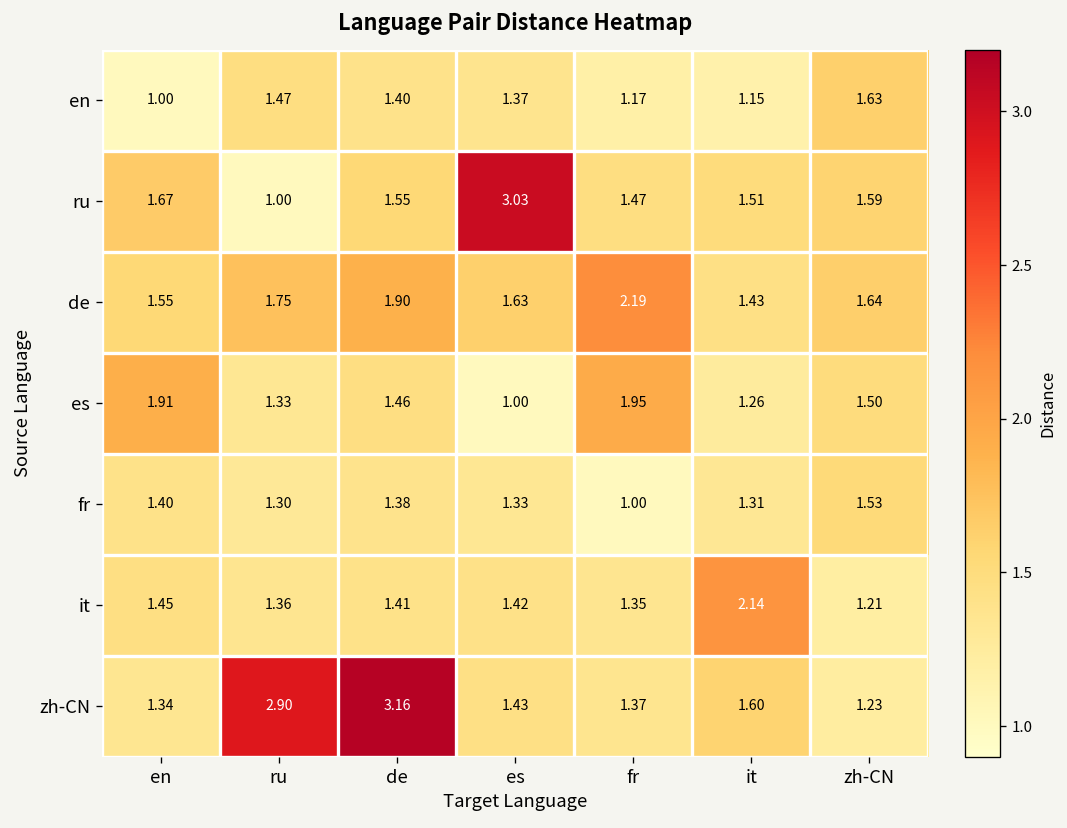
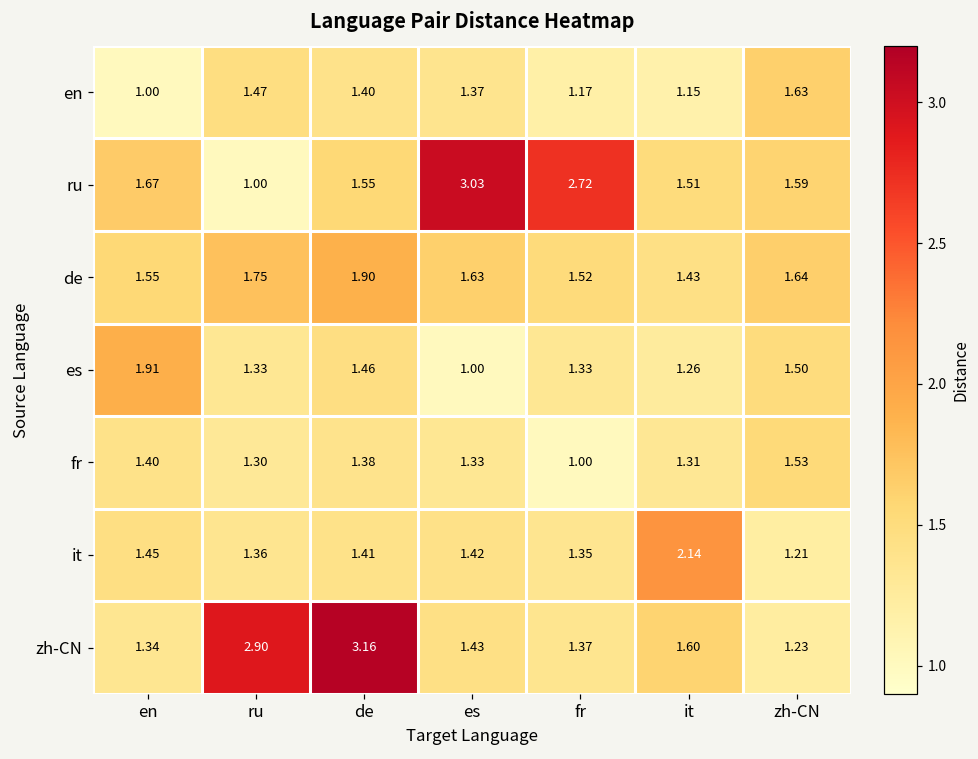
  {
    "en": {
      "en": 1.00,
      "ru": 1.47,
      "de": 1.40,
      "es": 1.37,
      "fr": 1.17,
      "it": 1.15,
      "zh-CN": 1.63
    },
    "ru": {
      "en": 1.67,
      "ru": 1.00,
      "de": 1.55,
      "es": 3.03,
-     "fr": 1.47,
+     "fr": 2.72,
      "it": 1.51,
      "zh-CN": 1.59
    },
    "de": {
      "en": 1.55,
      "ru": 1.75,
      "de": 1.90,
      "es": 1.63,
-     "fr": 2.19,
+     "fr": 1.52,
      "it": 1.43,
      "zh-CN": 1.64
    },
    "es": {
      "en": 1.91,
      "ru": 1.33,
      "de": 1.46,
      "es": 1.00,
-     "fr": 1.95,
+     "fr": 1.33,
      "it": 1.26,
      "zh-CN": 1.50
    },
    "fr": {
      "en": 1.40,
      "ru": 1.30,
      "de": 1.38,
      "es": 1.33,
      "fr": 1.00,
      "it": 1.31,
      "zh-CN": 1.53
    },
    "it": {
      "en": 1.45,
      "ru": 1.36,
      "de": 1.41,
      "es": 1.42,
      "fr": 1.35,
      "it": 2.14,
      "zh-CN": 1.21
    },
    "zh-CN": {
      "en": 1.34,
      "ru": 2.90,
      "de": 3.16,
      "es": 1.43,
      "fr": 1.37,
      "it": 1.60,
      "zh-CN": 1.23
    }
  }
